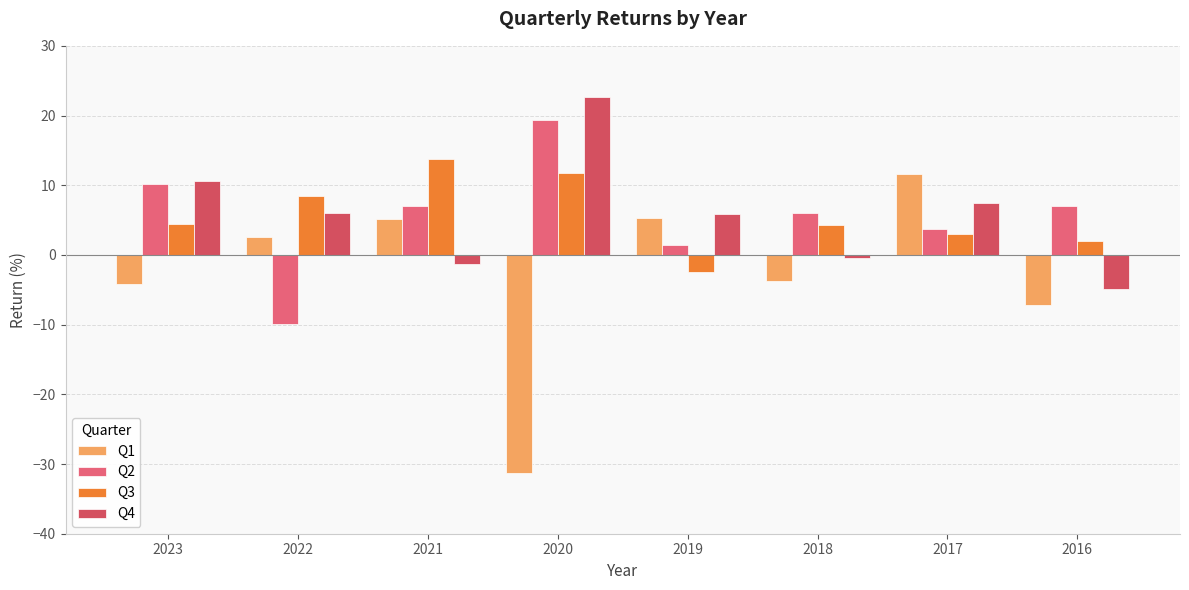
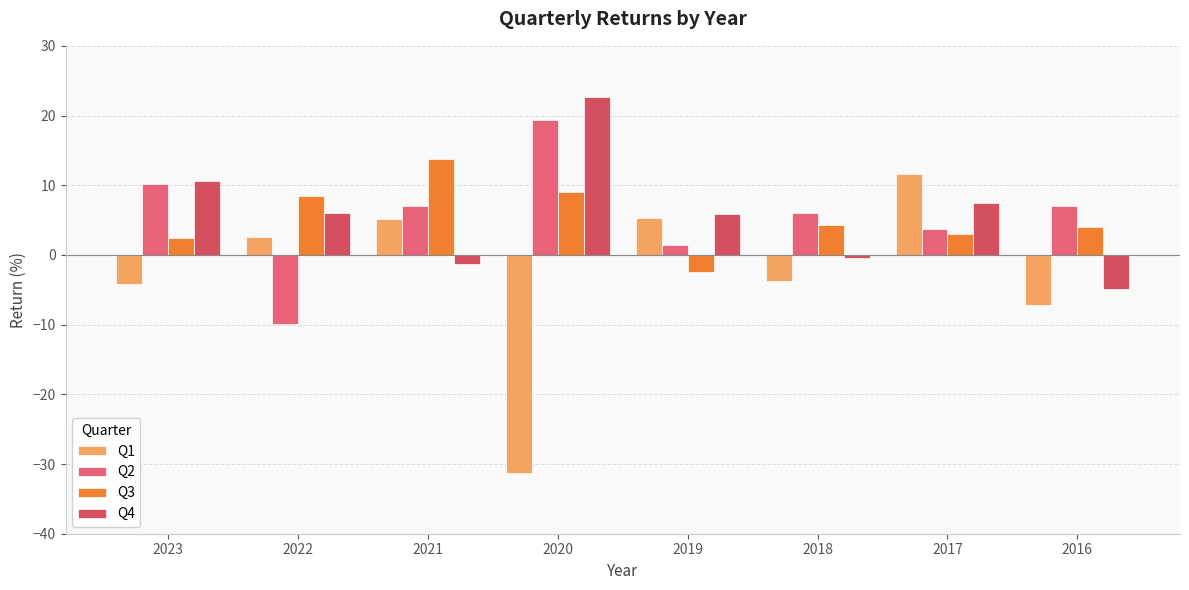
  {
    "Q1": {
      "2023": -4,
      "2022": 3,
      "2021": 5,
      "2020": -31,
      "2019": 5,
      "2018": -4,
      "2017": 12,
      "2016": -7
    },
    "Q3": {
-     "2023": 4,
+     "2023": 2,
      "2022": 8,
      "2021": 14,
-     "2020": 12,
+     "2020": 9,
      "2019": -2,
      "2018": 4,
      "2017": 3,
-     "2016": 2
+     "2016": 4
    }
  }
